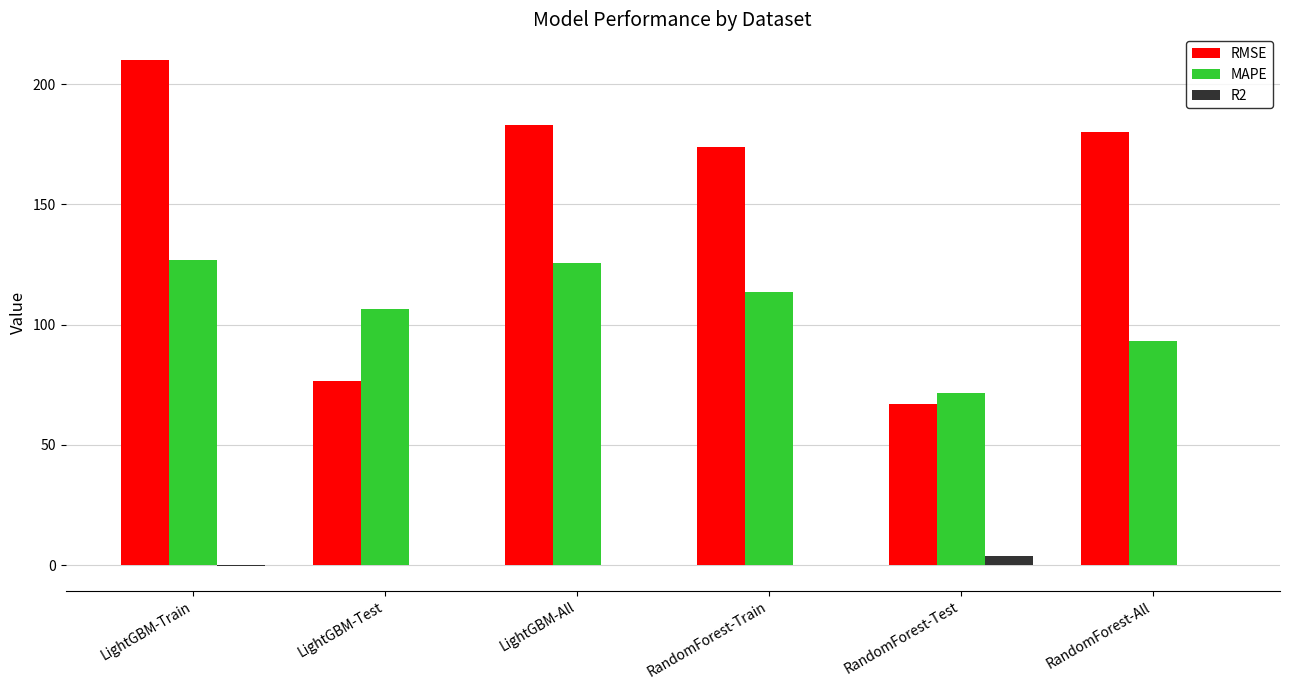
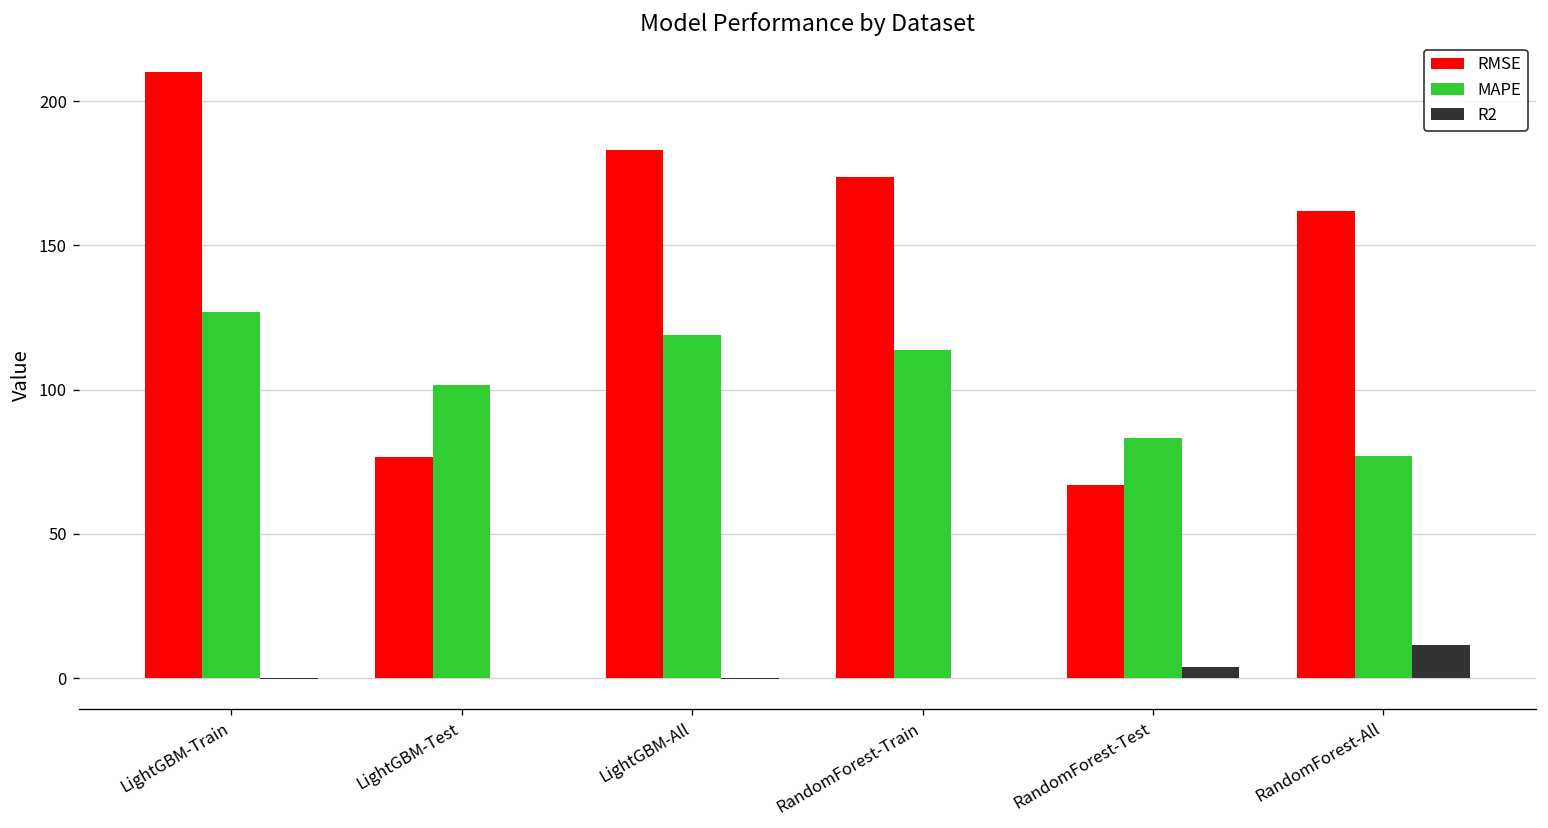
  {
    "RMSE": {
      "LightGBM-Train": 210,
      "LightGBM-Test": 77,
      "LightGBM-All": 183,
      "RandomForest-Train": 174,
      "RandomForest-Test": 67,
-     "RandomForest-All": 180
+     "RandomForest-All": 162
    },
    "MAPE": {
      "LightGBM-Train": 127,
-     "LightGBM-Test": 106,
-     "LightGBM-All": 126,
+     "LightGBM-Test": 102,
+     "LightGBM-All": 119,
      "RandomForest-Train": 114,
-     "RandomForest-Test": 72,
-     "RandomForest-All": 93
+     "RandomForest-Test": 83,
+     "RandomForest-All": 77
    },
    "R2": {
      "RandomForest-Test": 4,
-     "RandomForest-All": 0
+     "RandomForest-All": 11
    }
  }
